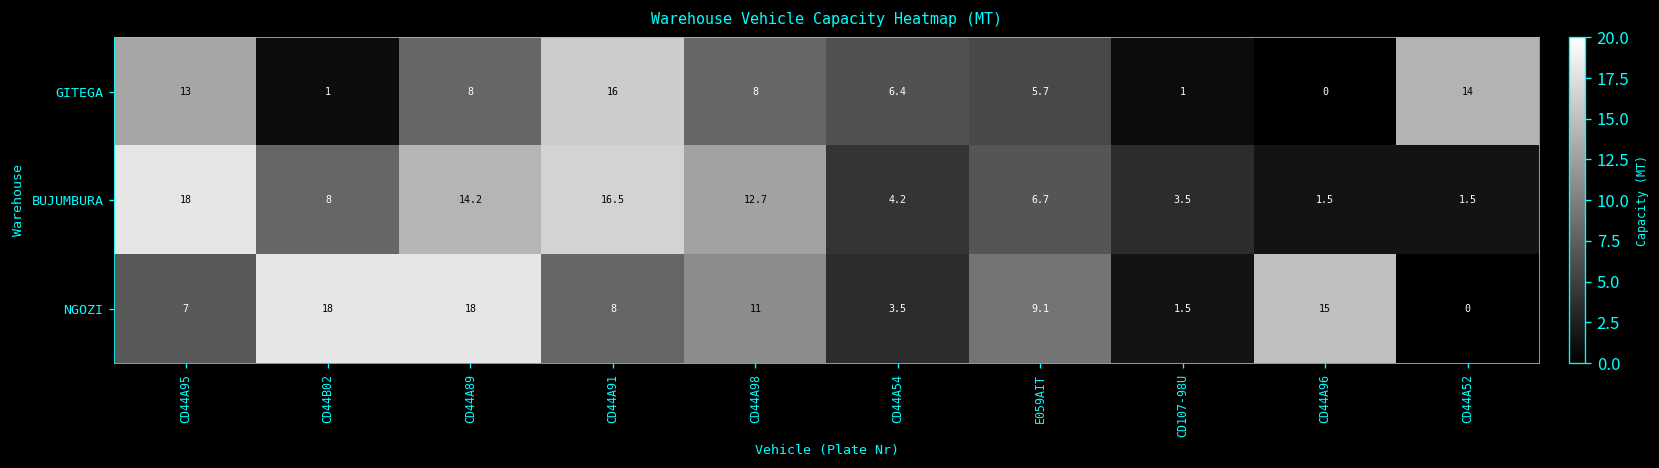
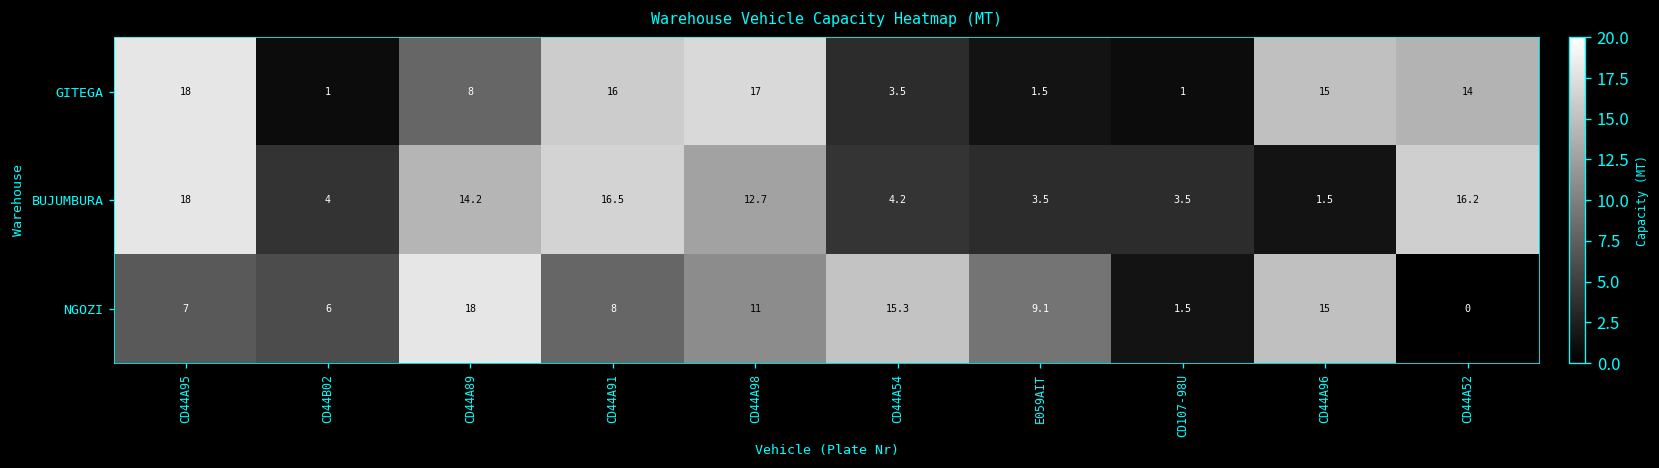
  {
    "GITEGA": {
-     "CD44A95": 13,
+     "CD44A95": 18,
      "CD44B02": 1,
      "CD44A89": 8,
      "CD44A91": 16,
-     "CD44A98": 8,
-     "CD44A54": 6.4,
-     "E059AIT": 5.7,
+     "CD44A98": 17,
+     "CD44A54": 3.5,
+     "E059AIT": 1.5,
      "CD107-98U": 1,
-     "CD44A96": 0,
+     "CD44A96": 15,
      "CD44A52": 14
    },
    "BUJUMBURA": {
      "CD44A95": 18,
-     "CD44B02": 8,
+     "CD44B02": 4,
      "CD44A89": 14.2,
      "CD44A91": 16.5,
      "CD44A98": 12.7,
      "CD44A54": 4.2,
-     "E059AIT": 6.7,
+     "E059AIT": 3.5,
      "CD107-98U": 3.5,
      "CD44A96": 1.5,
-     "CD44A52": 1.5
+     "CD44A52": 16.2
    },
    "NGOZI": {
      "CD44A95": 7,
-     "CD44B02": 18,
+     "CD44B02": 6,
      "CD44A89": 18,
      "CD44A91": 8,
      "CD44A98": 11,
-     "CD44A54": 3.5,
+     "CD44A54": 15.3,
      "E059AIT": 9.1,
      "CD107-98U": 1.5,
      "CD44A96": 15,
      "CD44A52": 0
    }
  }
